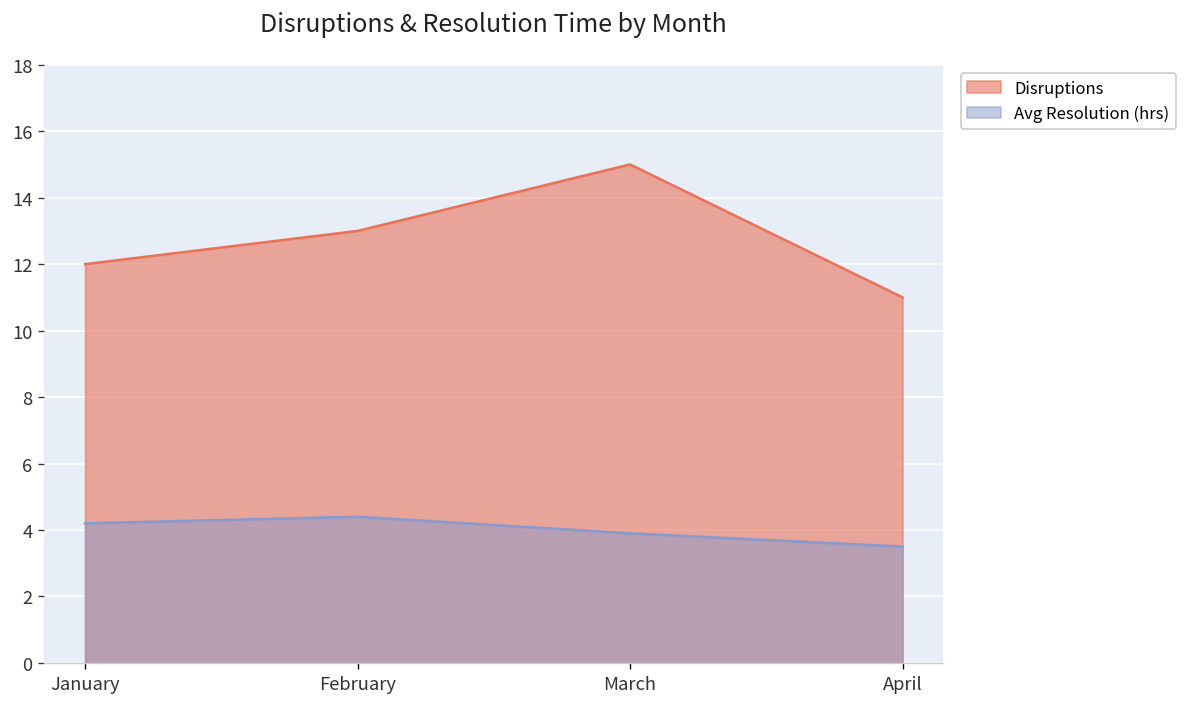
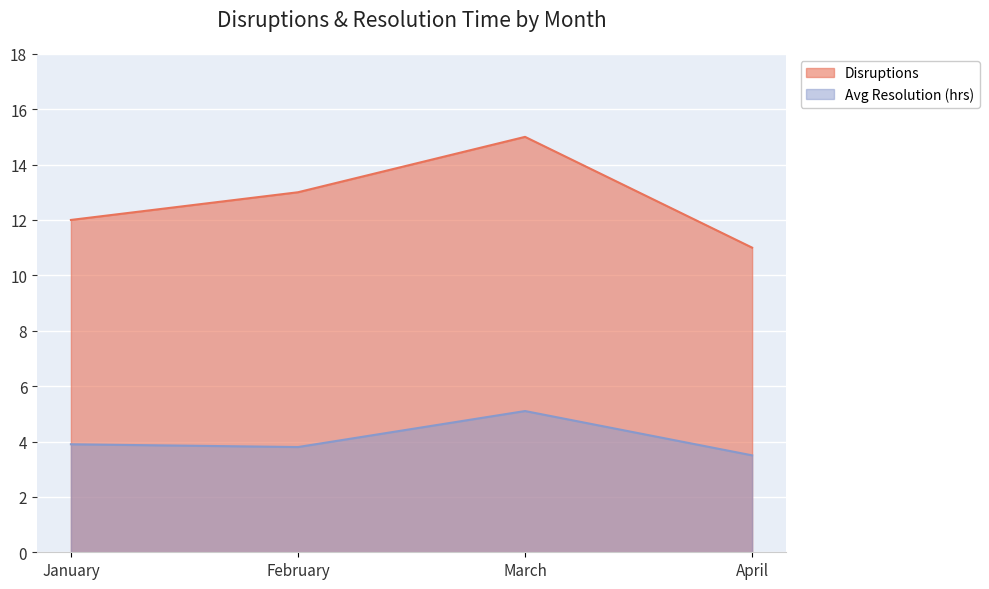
  {
    "Disruptions": {
      "January": 12.0,
      "February": 13.0,
      "March": 15.0,
      "April": 11.0
    },
    "Avg Resolution (hrs)": {
-     "January": 4.2,
-     "February": 4.4,
-     "March": 3.9,
+     "January": 3.9,
+     "February": 3.8,
+     "March": 5.1,
      "April": 3.5
    }
  }
